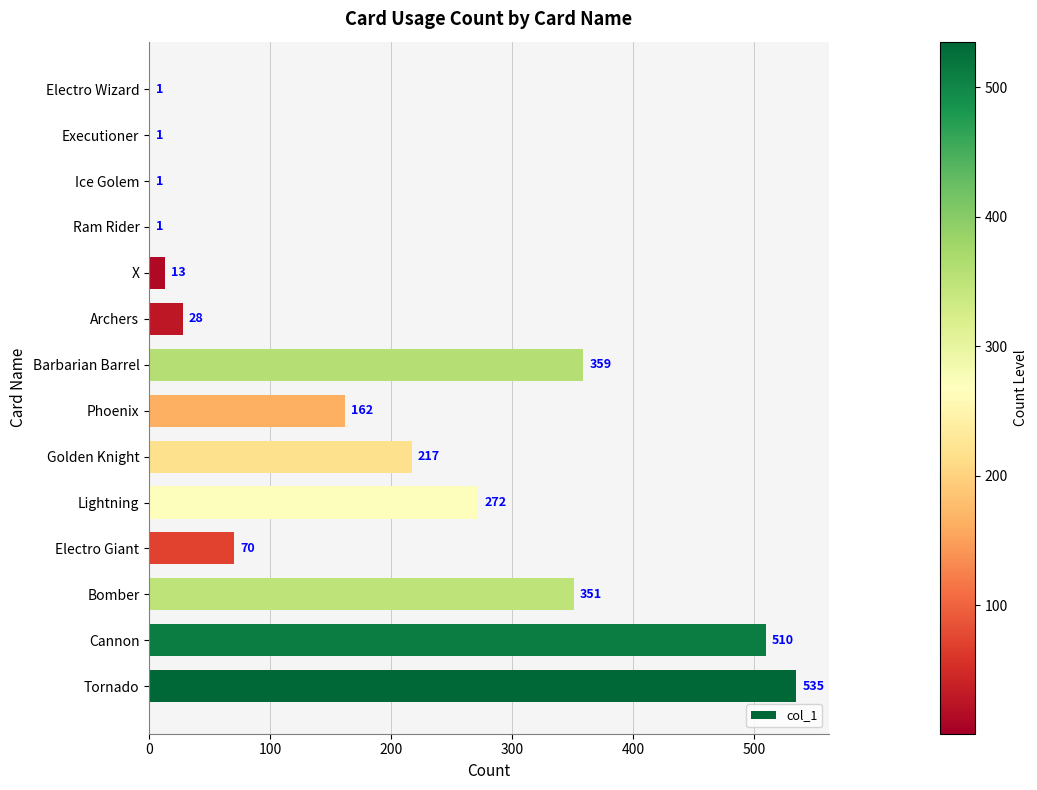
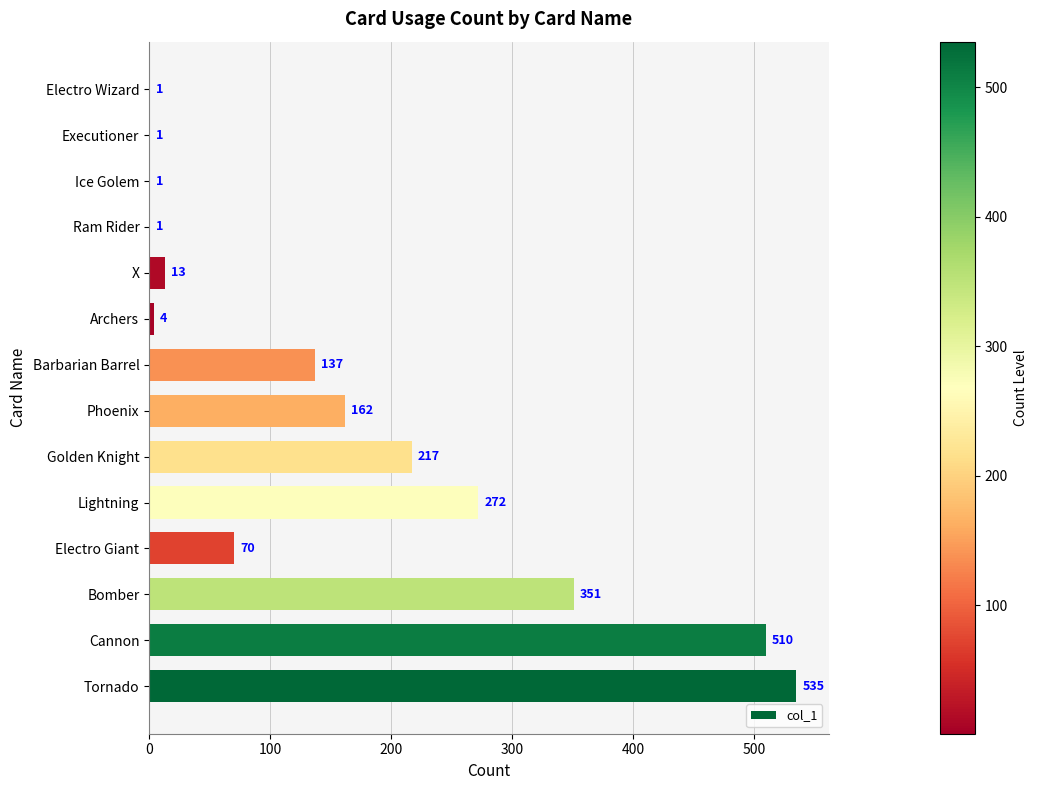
  {
    "Electro Wizard": 1,
    "Executioner": 1,
    "Ice Golem": 1,
    "Ram Rider": 1,
    "X": 13,
-   "Archers": 28,
-   "Barbarian Barrel": 359,
+   "Archers": 4,
+   "Barbarian Barrel": 137,
    "Phoenix": 162,
    "Golden Knight": 217,
    "Lightning": 272,
    "Electro Giant": 70,
    "Bomber": 351,
    "Cannon": 510,
    "Tornado": 535
  }
